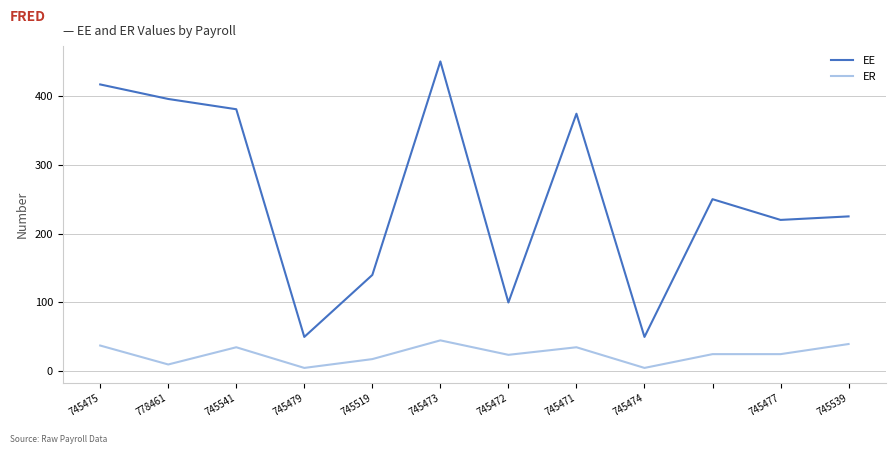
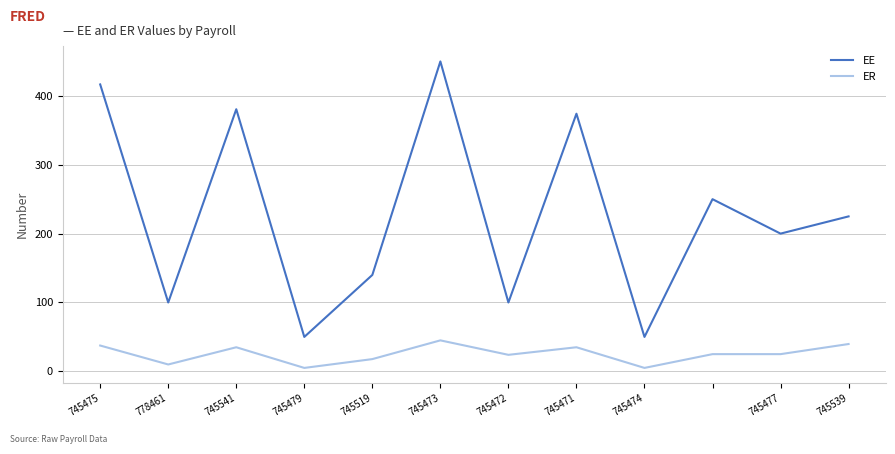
  {
    "EE": {
      "745475": 420,
-     "778461": 400,
+     "778461": 100,
      "745541": 380,
      "745479": 50,
      "745519": 140,
      "745473": 450,
      "745472": 100,
      "745471": 370,
      "745474": 50,
-     "745477": 220,
+     "745477": 200,
      "745539": 230
    },
    "ER": {
      "745475": 40,
      "778461": 10,
      "745541": 40,
      "745479": 10,
      "745519": 20,
      "745473": 50,
      "745472": 20,
      "745471": 40,
      "745474": 10,
      "745477": 30,
      "745539": 40
    }
  }
